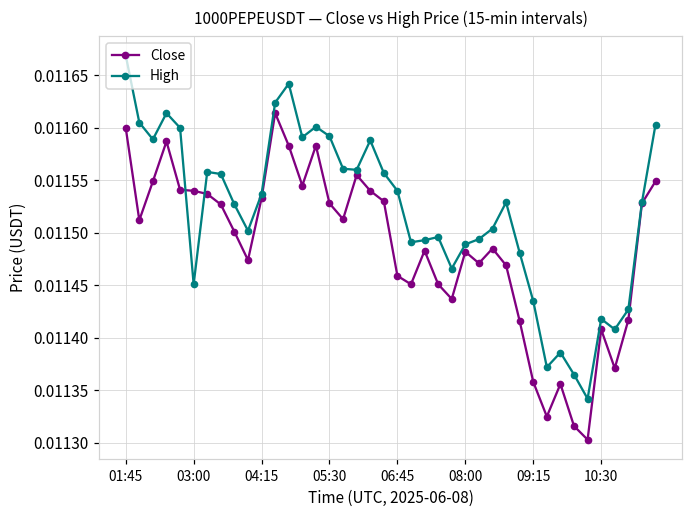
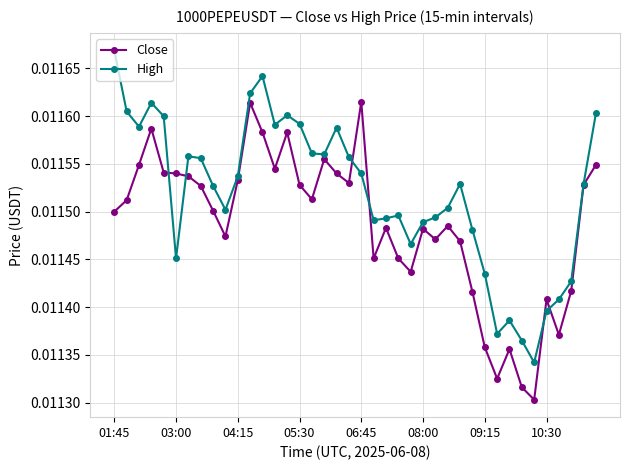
  {
    "Close": {
-     "01:45": 0.0116,
+     "01:45": 0.0115,
      "03:00": 0.01154,
      "04:15": 0.01153,
      "05:30": 0.01153,
-     "06:45": 0.01146,
+     "06:45": 0.01162,
      "08:00": 0.01148,
      "09:15": 0.01136,
      "10:30": 0.01141
    },
    "High": {
      "03:00": 0.01145,
      "04:15": 0.01154,
      "05:30": 0.01159,
      "06:45": 0.01154,
      "08:00": 0.01149,
      "09:15": 0.01144,
-     "10:30": 0.01142
+     "10:30": 0.01140
    }
  }
